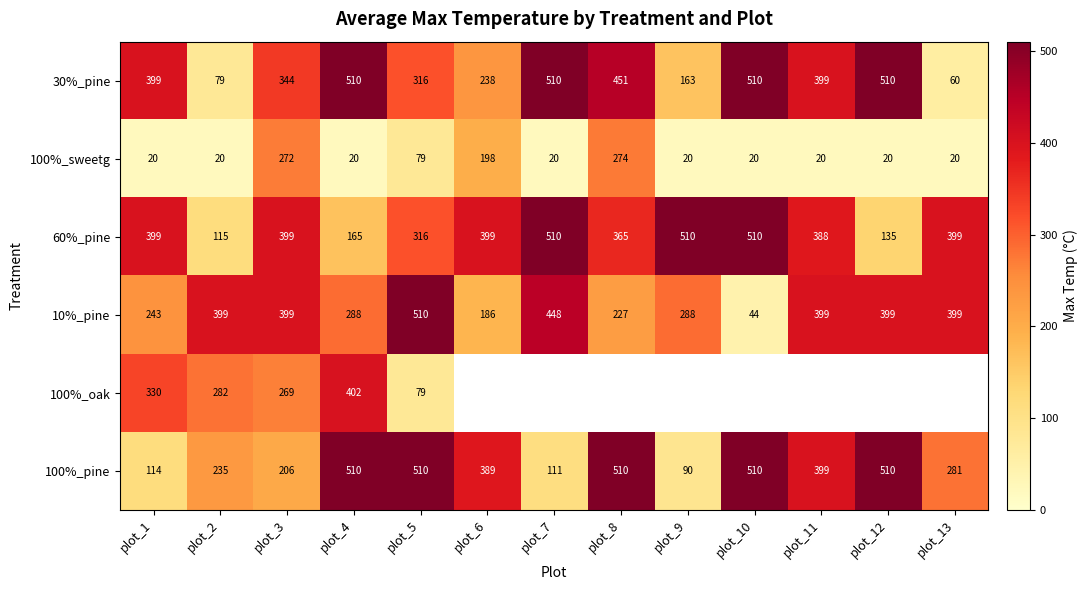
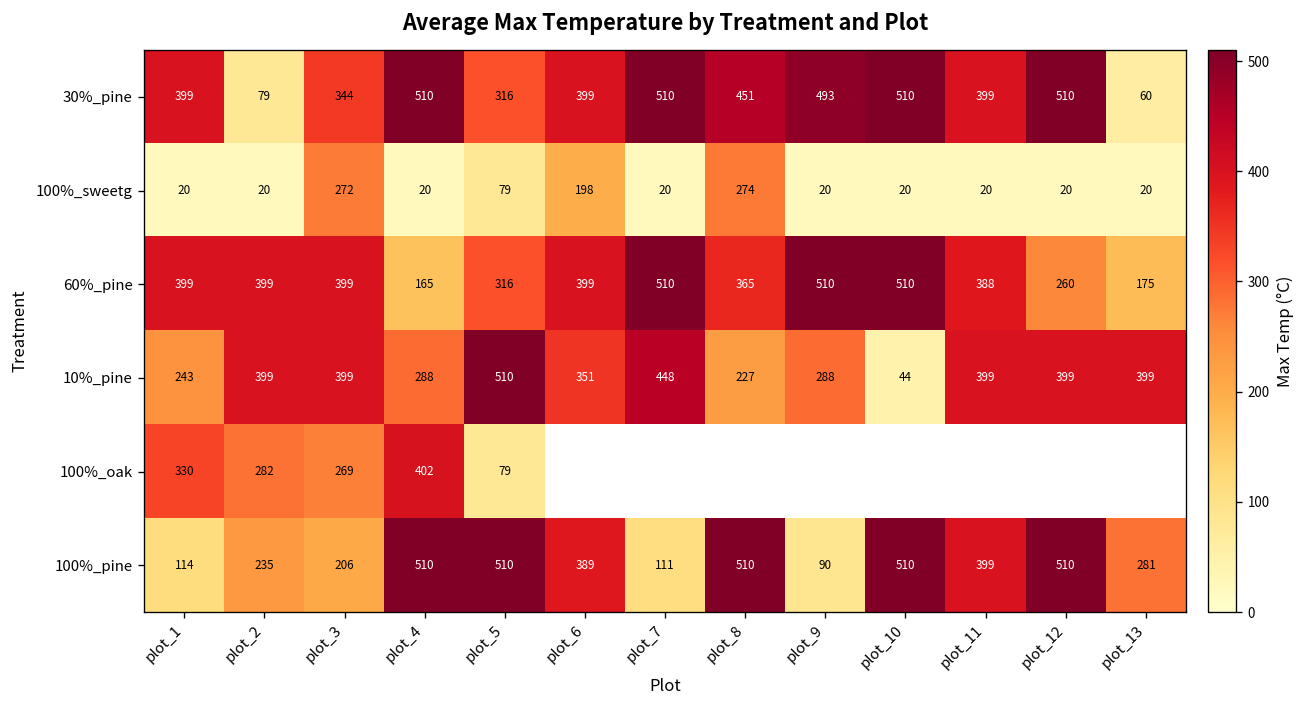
  {
    "30%_pine": {
      "plot_1": 399,
      "plot_2": 79,
      "plot_3": 344,
      "plot_4": 510,
      "plot_5": 316,
-     "plot_6": 238,
+     "plot_6": 399,
      "plot_7": 510,
      "plot_8": 451,
-     "plot_9": 163,
+     "plot_9": 493,
      "plot_10": 510,
      "plot_11": 399,
      "plot_12": 510,
      "plot_13": 60
    },
    "100%_sweetg": {
      "plot_1": 20,
      "plot_2": 20,
      "plot_3": 272,
      "plot_4": 20,
      "plot_5": 79,
      "plot_6": 198,
      "plot_7": 20,
      "plot_8": 274,
      "plot_9": 20,
      "plot_10": 20,
      "plot_11": 20,
      "plot_12": 20,
      "plot_13": 20
    },
    "60%_pine": {
      "plot_1": 399,
-     "plot_2": 115,
+     "plot_2": 399,
      "plot_3": 399,
      "plot_4": 165,
      "plot_5": 316,
      "plot_6": 399,
      "plot_7": 510,
      "plot_8": 365,
      "plot_9": 510,
      "plot_10": 510,
      "plot_11": 388,
-     "plot_12": 135,
-     "plot_13": 399
+     "plot_12": 260,
+     "plot_13": 175
    },
    "10%_pine": {
      "plot_1": 243,
      "plot_2": 399,
      "plot_3": 399,
      "plot_4": 288,
      "plot_5": 510,
-     "plot_6": 186,
+     "plot_6": 351,
      "plot_7": 448,
      "plot_8": 227,
      "plot_9": 288,
      "plot_10": 44,
      "plot_11": 399,
      "plot_12": 399,
      "plot_13": 399
    },
    "100%_oak": {
      "plot_1": 330,
      "plot_2": 282,
      "plot_3": 269,
      "plot_4": 402,
      "plot_5": 79
    },
    "100%_pine": {
      "plot_1": 114,
      "plot_2": 235,
      "plot_3": 206,
      "plot_4": 510,
      "plot_5": 510,
      "plot_6": 389,
      "plot_7": 111,
      "plot_8": 510,
      "plot_9": 90,
      "plot_10": 510,
      "plot_11": 399,
      "plot_12": 510,
      "plot_13": 281
    }
  }
